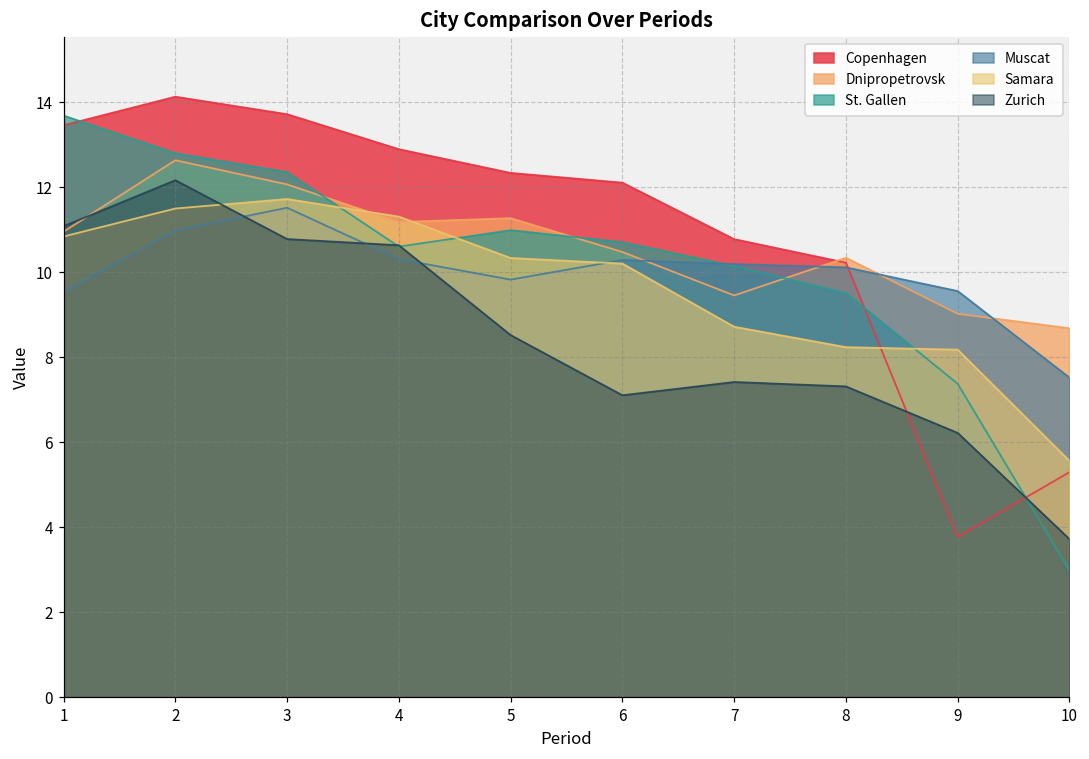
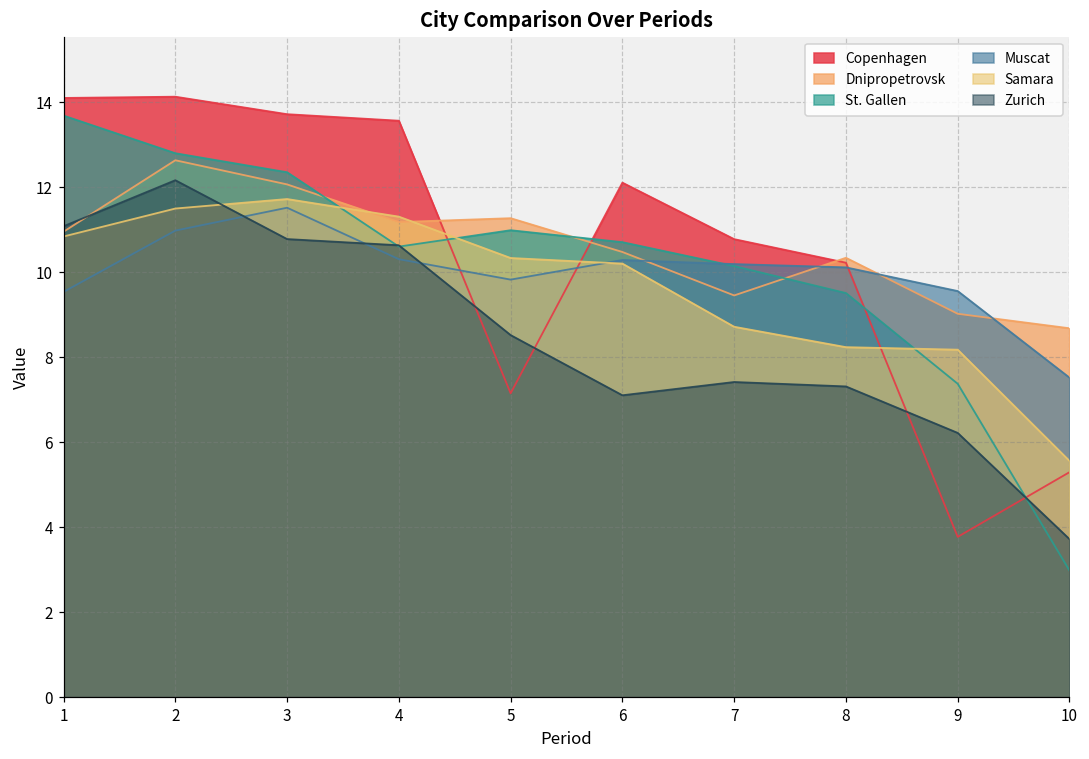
  {
    "Copenhagen": {
-     "1": 13.5,
+     "1": 14.1,
      "2": 14.1,
      "3": 13.7,
-     "4": 12.9,
-     "5": 12.3,
+     "4": 13.6,
+     "5": 7.2,
      "6": 12.1,
      "7": 10.8,
      "8": 10.2,
      "9": 3.8,
      "10": 5.3
    }
  }
